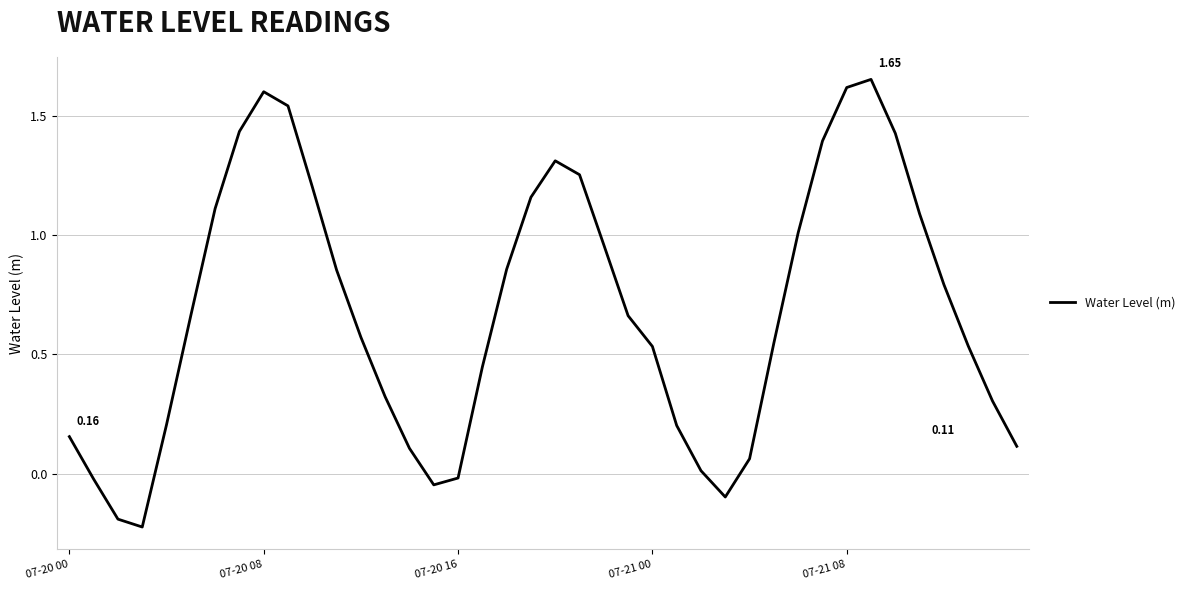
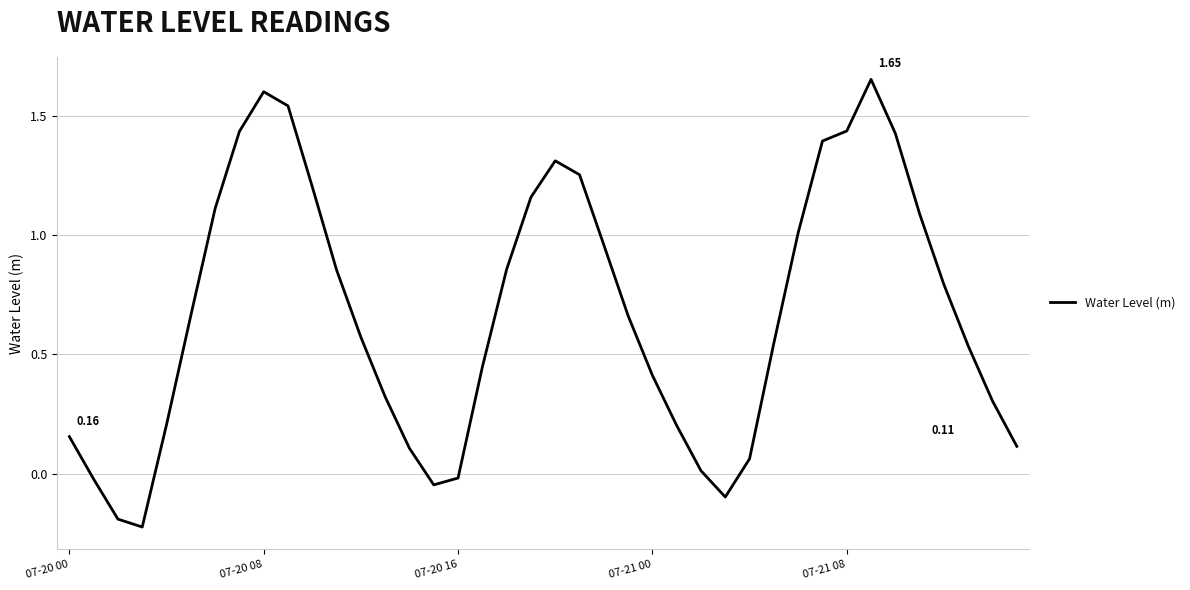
  {
    "07-20 08": 1.60,
    "07-20 16": -0.02,
-   "07-21 00": 0.53,
-   "07-21 08": 1.62
+   "07-21 00": 0.41,
+   "07-21 08": 1.44
  }
